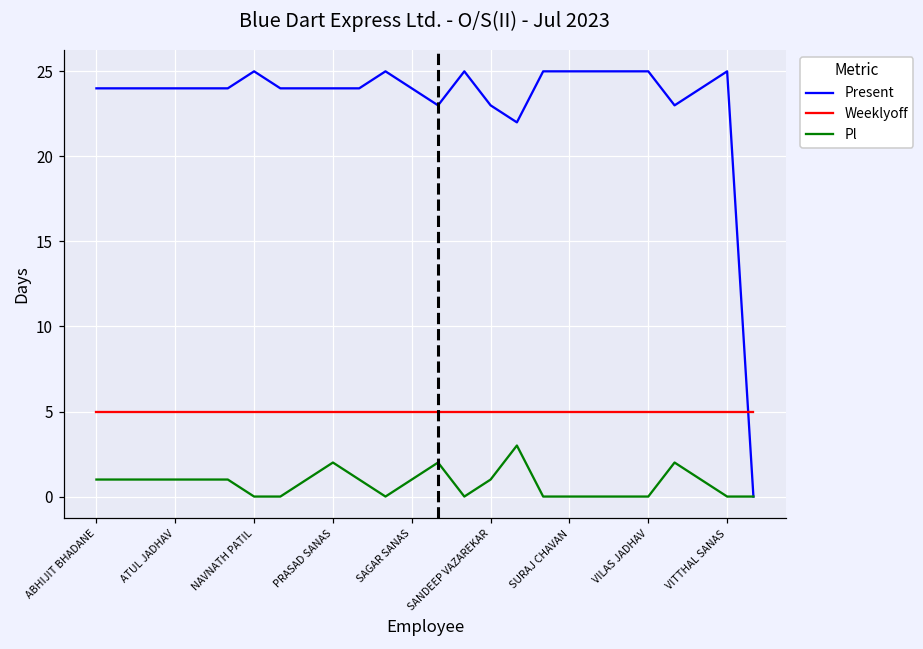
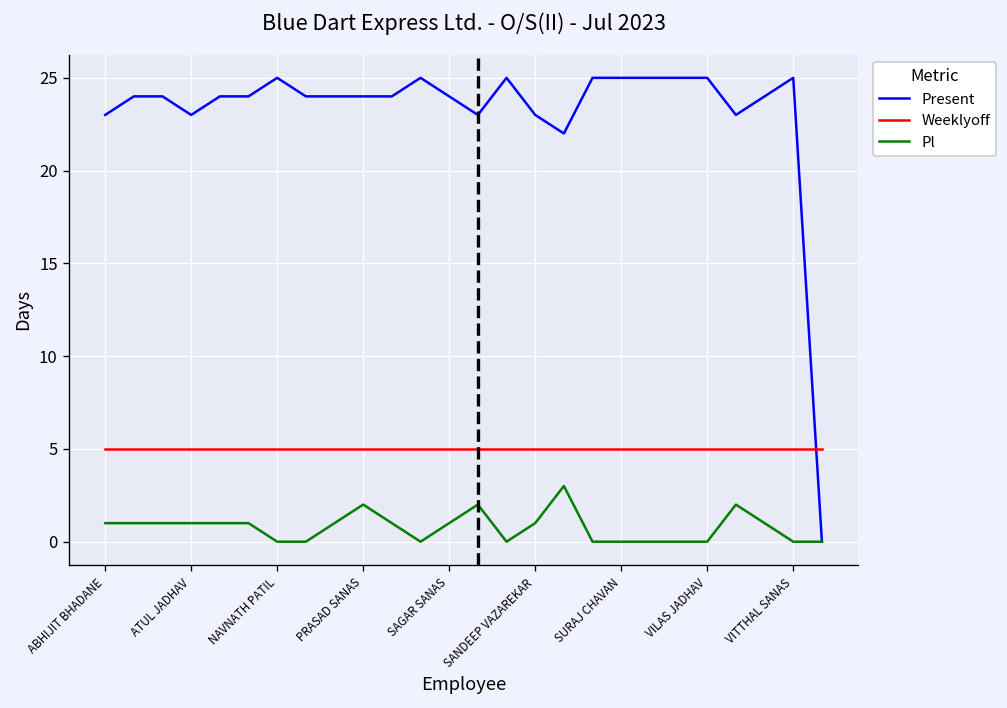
  {
    "Present": {
-     "ABHIJIT BHADANE": 24,
-     "ATUL JADHAV": 24,
+     "ABHIJIT BHADANE": 23,
+     "ATUL JADHAV": 23,
      "NAVNATH PATIL": 25,
      "PRASAD SANAS": 24,
      "SAGAR SANAS": 24,
      "SANDEEP VAZAREKAR": 23,
      "SURAJ CHAVAN": 25,
      "VILAS JADHAV": 25,
      "VITTHAL SANAS": 25
    },
    "Weeklyoff": {
      "ABHIJIT BHADANE": 5,
      "ATUL JADHAV": 5,
      "NAVNATH PATIL": 5,
      "PRASAD SANAS": 5,
      "SAGAR SANAS": 5,
      "SANDEEP VAZAREKAR": 5,
      "SURAJ CHAVAN": 5,
      "VILAS JADHAV": 5,
      "VITTHAL SANAS": 5
    },
    "Pl": {
      "ABHIJIT BHADANE": 1,
      "ATUL JADHAV": 1,
      "NAVNATH PATIL": 0,
      "PRASAD SANAS": 2,
      "SAGAR SANAS": 1,
      "SANDEEP VAZAREKAR": 1,
      "SURAJ CHAVAN": 0,
      "VILAS JADHAV": 0,
      "VITTHAL SANAS": 0
    }
  }
